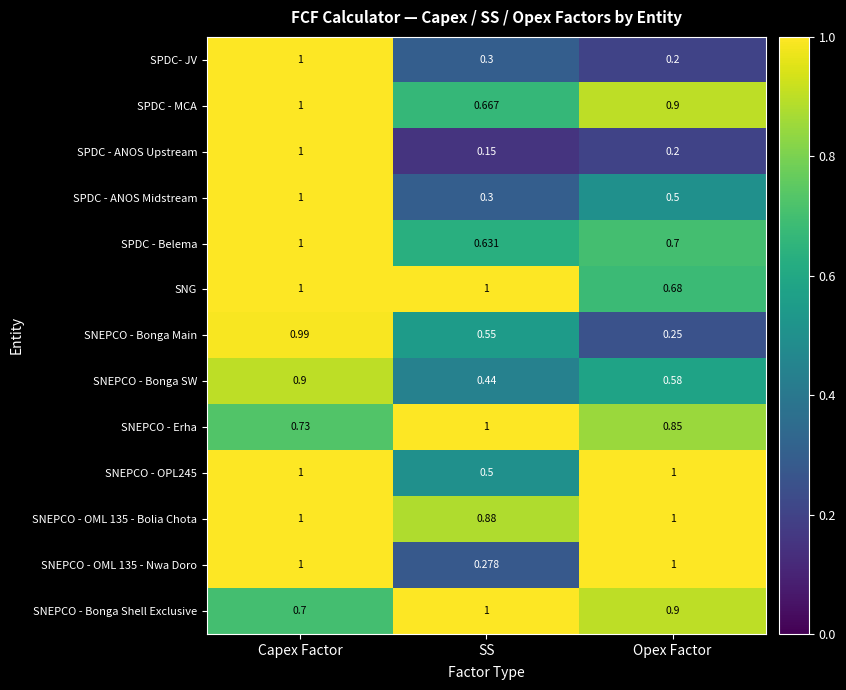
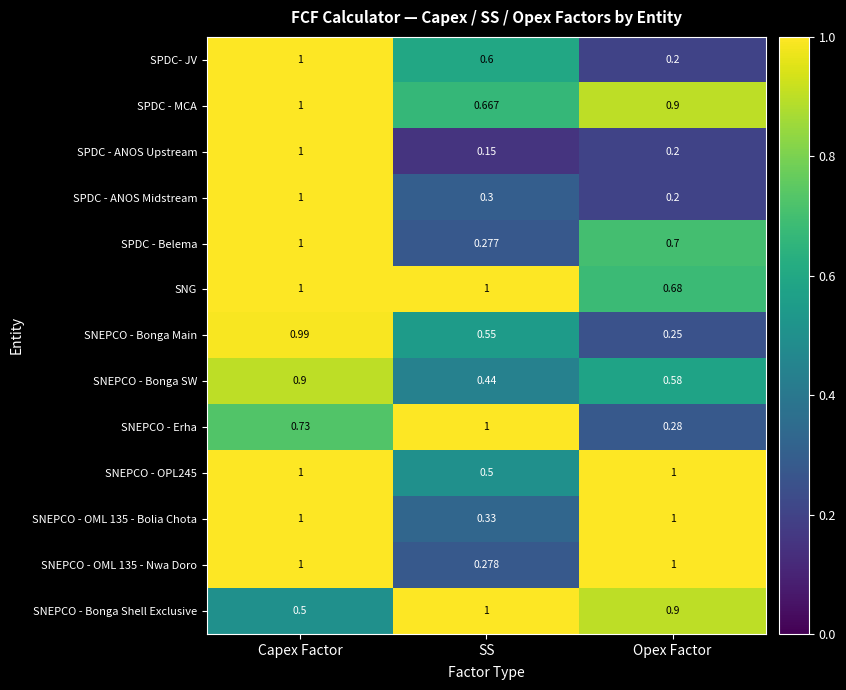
  {
    "SPDC- JV": {
      "Capex Factor": 1,
-     "SS": 0.3,
+     "SS": 0.6,
      "Opex Factor": 0.2
    },
    "SPDC - MCA": {
      "Capex Factor": 1,
      "SS": 0.667,
      "Opex Factor": 0.9
    },
    "SPDC - ANOS Upstream": {
      "Capex Factor": 1,
      "SS": 0.15,
      "Opex Factor": 0.2
    },
    "SPDC - ANOS Midstream": {
      "Capex Factor": 1,
      "SS": 0.3,
-     "Opex Factor": 0.5
+     "Opex Factor": 0.2
    },
    "SPDC - Belema": {
      "Capex Factor": 1,
-     "SS": 0.631,
+     "SS": 0.277,
      "Opex Factor": 0.7
    },
    "SNG": {
      "Capex Factor": 1,
      "SS": 1,
      "Opex Factor": 0.68
    },
    "SNEPCO - Bonga Main": {
      "Capex Factor": 0.99,
      "SS": 0.55,
      "Opex Factor": 0.25
    },
    "SNEPCO - Bonga SW": {
      "Capex Factor": 0.9,
      "SS": 0.44,
      "Opex Factor": 0.58
    },
    "SNEPCO - Erha": {
      "Capex Factor": 0.73,
      "SS": 1,
-     "Opex Factor": 0.85
+     "Opex Factor": 0.28
    },
    "SNEPCO - OPL245": {
      "Capex Factor": 1,
      "SS": 0.5,
      "Opex Factor": 1
    },
    "SNEPCO - OML 135 - Bolia Chota": {
      "Capex Factor": 1,
-     "SS": 0.88,
+     "SS": 0.33,
      "Opex Factor": 1
    },
    "SNEPCO - OML 135 - Nwa Doro": {
      "Capex Factor": 1,
      "SS": 0.278,
      "Opex Factor": 1
    },
    "SNEPCO - Bonga Shell Exclusive": {
-     "Capex Factor": 0.7,
+     "Capex Factor": 0.5,
      "SS": 1,
      "Opex Factor": 0.9
    }
  }
